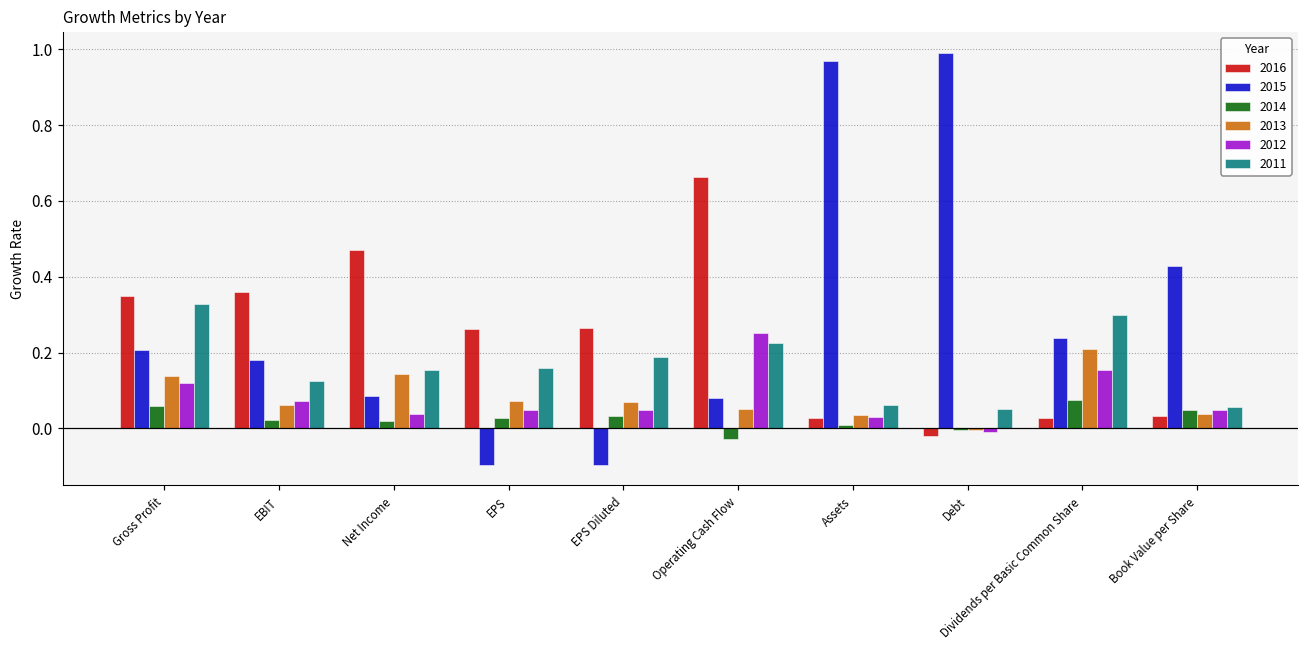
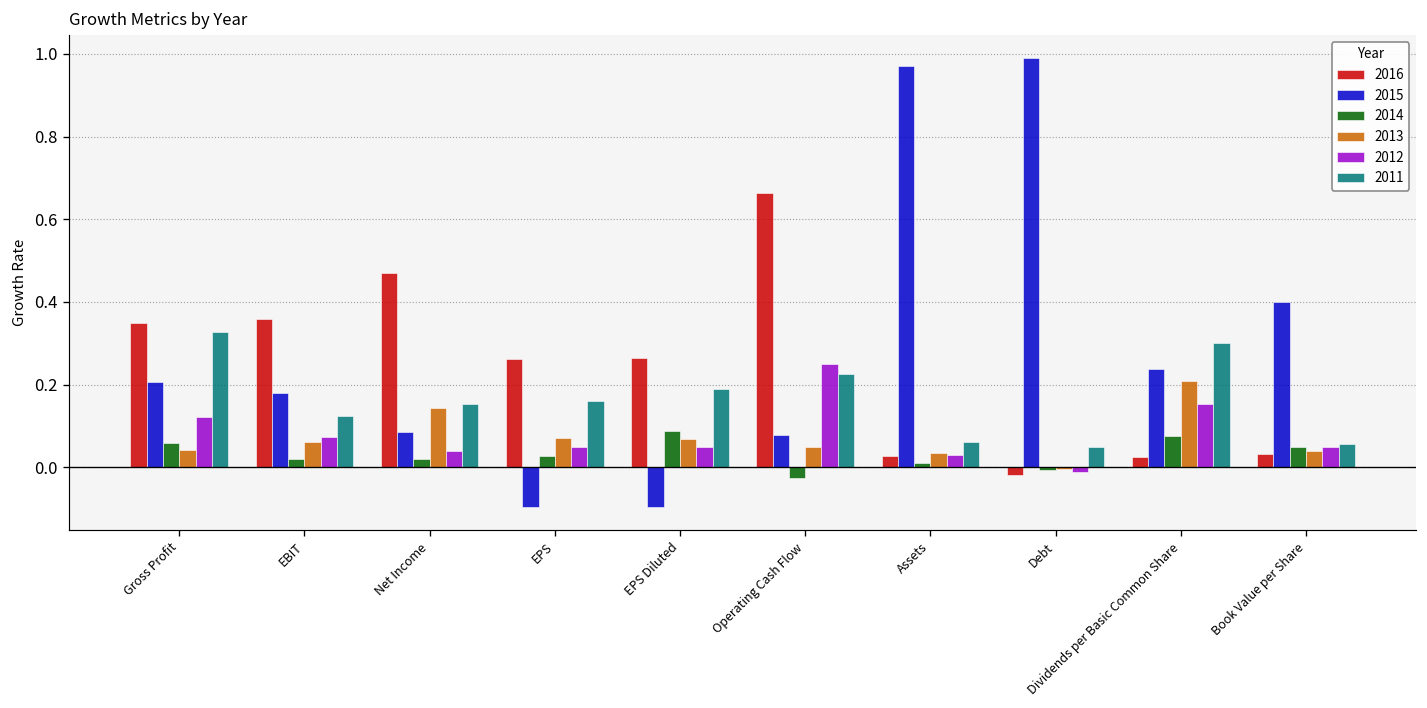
  {
    "2016": {
      "Gross Profit": 0.35,
      "EBIT": 0.36,
      "Net Income": 0.47,
      "EPS": 0.26,
      "EPS Diluted": 0.27,
      "Operating Cash Flow": 0.66,
      "Assets": 0.03,
      "Debt": -0.02,
      "Dividends per Basic Common Share": 0.03,
      "Book Value per Share": 0.03
    },
    "2015": {
      "Gross Profit": 0.21,
      "EBIT": 0.18,
      "Net Income": 0.09,
      "EPS": -0.10,
      "EPS Diluted": -0.10,
      "Operating Cash Flow": 0.08,
      "Assets": 0.97,
      "Debt": 0.99,
      "Dividends per Basic Common Share": 0.24,
-     "Book Value per Share": 0.43
+     "Book Value per Share": 0.40
    },
    "2014": {
      "Gross Profit": 0.06,
      "EBIT": 0.02,
      "Net Income": 0.02,
      "EPS": 0.03,
-     "EPS Diluted": 0.03,
+     "EPS Diluted": 0.09,
      "Operating Cash Flow": -0.03,
      "Assets": 0.01,
      "Dividends per Basic Common Share": 0.08,
      "Book Value per Share": 0.05
    },
    "2013": {
-     "Gross Profit": 0.14,
+     "Gross Profit": 0.04,
      "EBIT": 0.06,
      "Net Income": 0.14,
      "EPS": 0.07,
      "EPS Diluted": 0.07,
      "Operating Cash Flow": 0.05,
      "Assets": 0.03,
      "Dividends per Basic Common Share": 0.21,
      "Book Value per Share": 0.04
    },
    "2012": {
      "Gross Profit": 0.12,
      "EBIT": 0.07,
      "Net Income": 0.04,
      "EPS": 0.05,
      "EPS Diluted": 0.05,
      "Operating Cash Flow": 0.25,
      "Assets": 0.03,
      "Debt": -0.01,
      "Dividends per Basic Common Share": 0.15,
      "Book Value per Share": 0.05
    },
    "2011": {
      "Gross Profit": 0.33,
      "EBIT": 0.12,
      "Net Income": 0.15,
      "EPS": 0.16,
      "EPS Diluted": 0.19,
      "Operating Cash Flow": 0.23,
      "Assets": 0.06,
      "Debt": 0.05,
      "Dividends per Basic Common Share": 0.30,
      "Book Value per Share": 0.06
    }
  }
